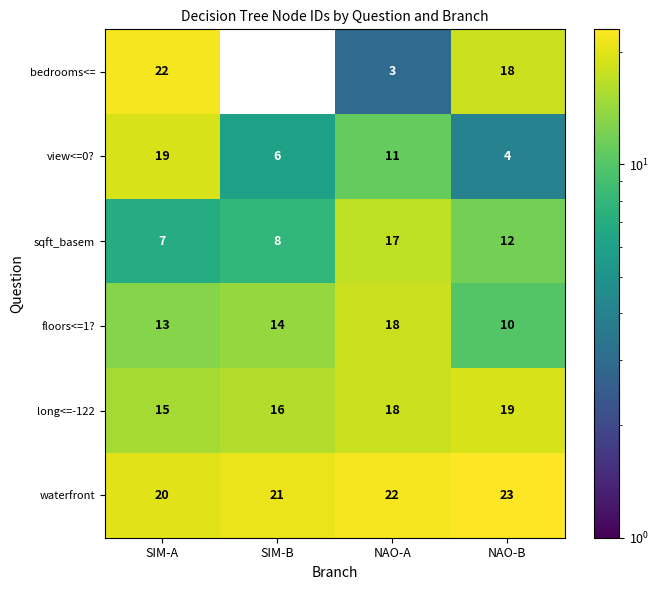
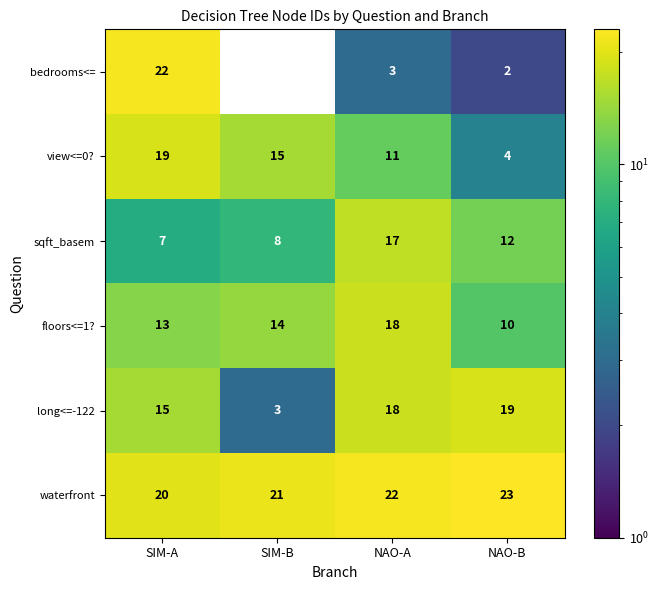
  {
    "bedrooms<=": {
      "SIM-A": 22,
      "NAO-A": 3,
-     "NAO-B": 18
+     "NAO-B": 2
    },
    "view<=0?": {
      "SIM-A": 19,
-     "SIM-B": 6,
+     "SIM-B": 15,
      "NAO-A": 11,
      "NAO-B": 4
    },
    "sqft_basem": {
      "SIM-A": 7,
      "SIM-B": 8,
      "NAO-A": 17,
      "NAO-B": 12
    },
    "floors<=1?": {
      "SIM-A": 13,
      "SIM-B": 14,
      "NAO-A": 18,
      "NAO-B": 10
    },
    "long<=-122": {
      "SIM-A": 15,
-     "SIM-B": 16,
+     "SIM-B": 3,
      "NAO-A": 18,
      "NAO-B": 19
    },
    "waterfront": {
      "SIM-A": 20,
      "SIM-B": 21,
      "NAO-A": 22,
      "NAO-B": 23
    }
  }
